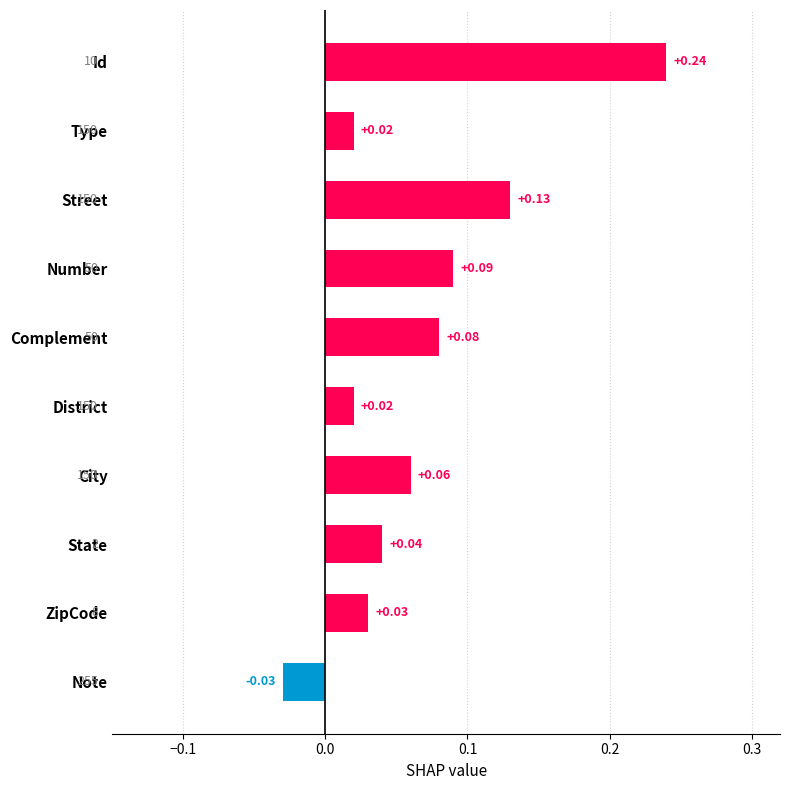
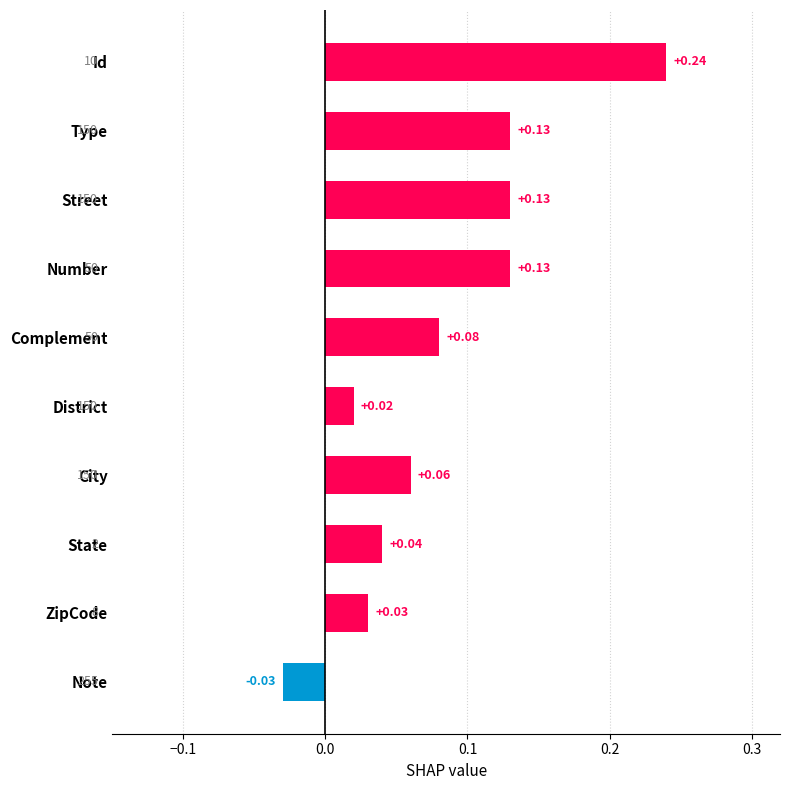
  {
    "Id": "+0.24",
-   "Type": "+0.02",
+   "Type": "+0.13",
    "Street": "+0.13",
-   "Number": "+0.09",
+   "Number": "+0.13",
    "Complement": "+0.08",
    "District": "+0.02",
    "City": "+0.06",
    "State": "+0.04",
    "ZipCode": "+0.03",
    "Note": "-0.03"
  }
